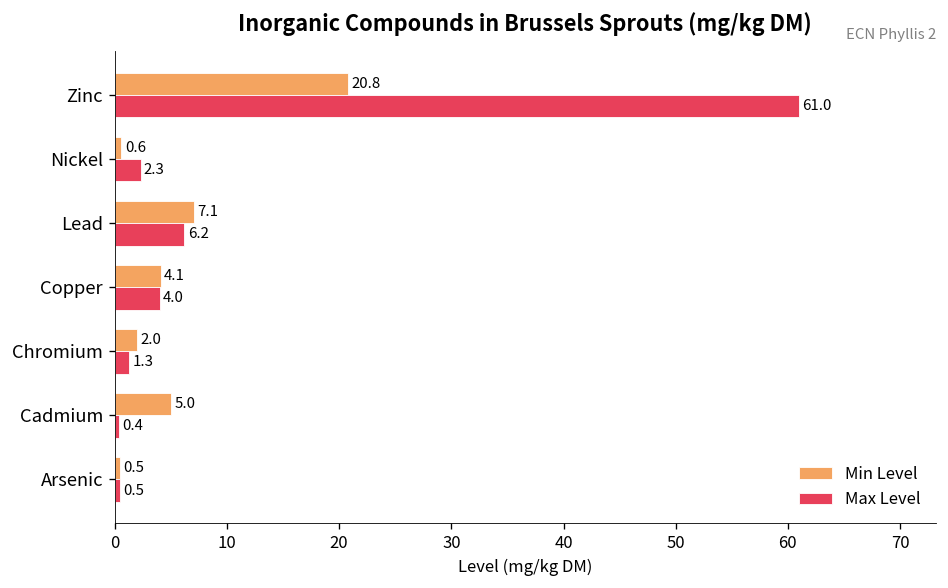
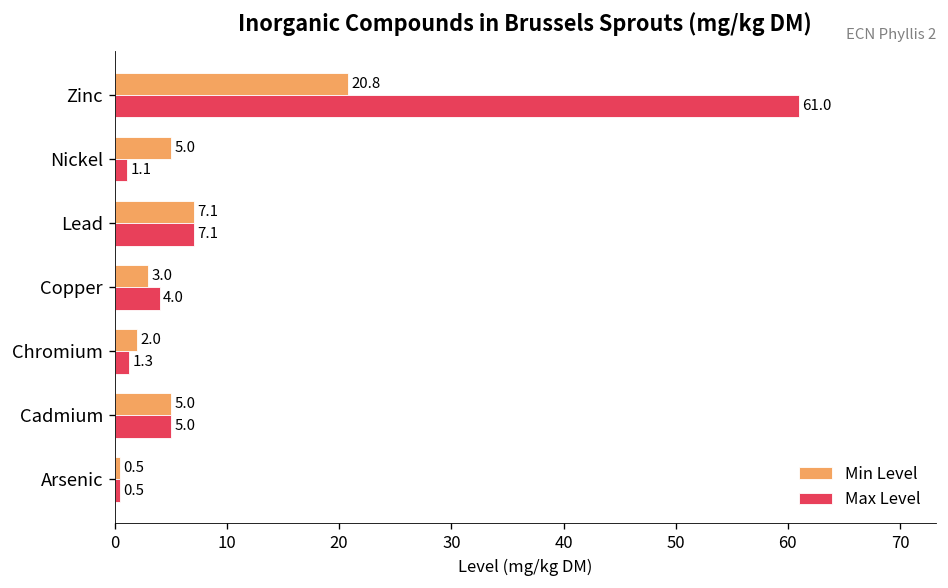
  {
    "Min Level": {
      "Zinc": 20.8,
-     "Nickel": 0.6,
+     "Nickel": 5.0,
      "Lead": 7.1,
-     "Copper": 4.1,
+     "Copper": 3.0,
      "Chromium": 2.0,
      "Cadmium": 5.0,
      "Arsenic": 0.5
    },
    "Max Level": {
      "Zinc": 61.0,
-     "Nickel": 2.3,
-     "Lead": 6.2,
+     "Nickel": 1.1,
+     "Lead": 7.1,
      "Copper": 4.0,
      "Chromium": 1.3,
-     "Cadmium": 0.4,
+     "Cadmium": 5.0,
      "Arsenic": 0.5
    }
  }
